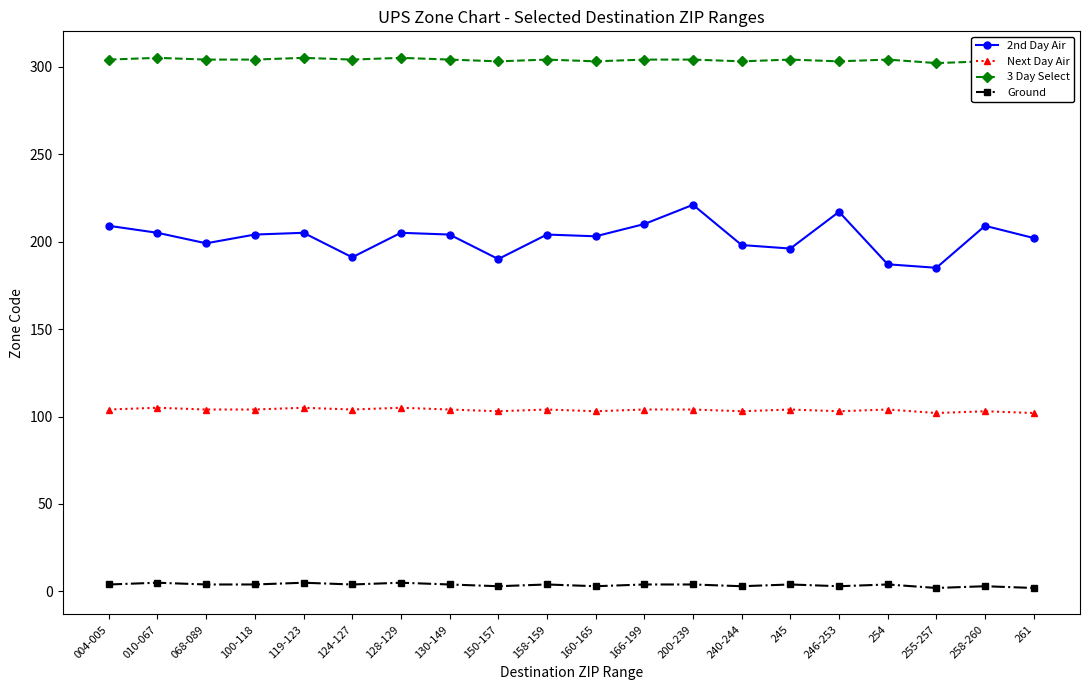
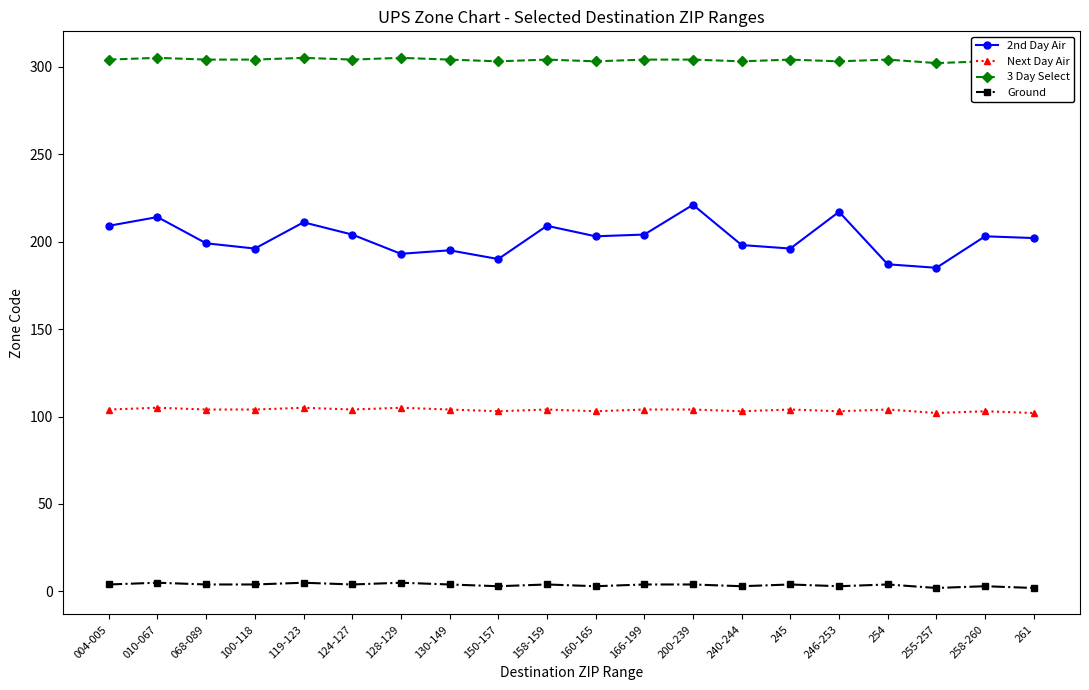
  {
    "2nd Day Air": {
      "004-005": 209,
-     "010-067": 205,
+     "010-067": 214,
      "068-089": 199,
-     "100-118": 204,
-     "119-123": 205,
-     "124-127": 191,
-     "128-129": 205,
-     "130-149": 204,
+     "100-118": 196,
+     "119-123": 211,
+     "124-127": 204,
+     "128-129": 193,
+     "130-149": 195,
      "150-157": 190,
-     "158-159": 204,
+     "158-159": 209,
      "160-165": 203,
-     "166-199": 210,
+     "166-199": 204,
      "200-239": 221,
      "240-244": 198,
      "245": 196,
      "246-253": 217,
      "254": 187,
      "255-257": 185,
-     "258-260": 209,
+     "258-260": 203,
      "261": 202
    },
    "Next Day Air": {
      "004-005": 104,
      "010-067": 105,
      "068-089": 104,
      "100-118": 104,
      "119-123": 105,
      "124-127": 104,
      "128-129": 105,
      "130-149": 104,
      "150-157": 103,
      "158-159": 104,
      "160-165": 103,
      "166-199": 104,
      "200-239": 104,
      "240-244": 103,
      "245": 104,
      "246-253": 103,
      "254": 104,
      "255-257": 102,
      "258-260": 103,
      "261": 102
    },
    "3 Day Select": {
      "004-005": 304,
      "010-067": 305,
      "068-089": 304,
      "100-118": 304,
      "119-123": 305,
      "124-127": 304,
      "128-129": 305,
      "130-149": 304,
      "150-157": 303,
      "158-159": 304,
      "160-165": 303,
      "166-199": 304,
      "200-239": 304,
      "240-244": 303,
      "245": 304,
      "246-253": 303,
      "254": 304,
      "255-257": 302
    },
    "Ground": {
      "004-005": 4,
      "010-067": 5,
      "068-089": 4,
      "100-118": 4,
      "119-123": 5,
      "124-127": 4,
      "128-129": 5,
      "130-149": 4,
      "150-157": 3,
      "158-159": 4,
      "160-165": 3,
      "166-199": 4,
      "200-239": 4,
      "240-244": 3,
      "245": 4,
      "246-253": 3,
      "254": 4,
      "255-257": 2,
      "258-260": 3,
      "261": 2
    }
  }
